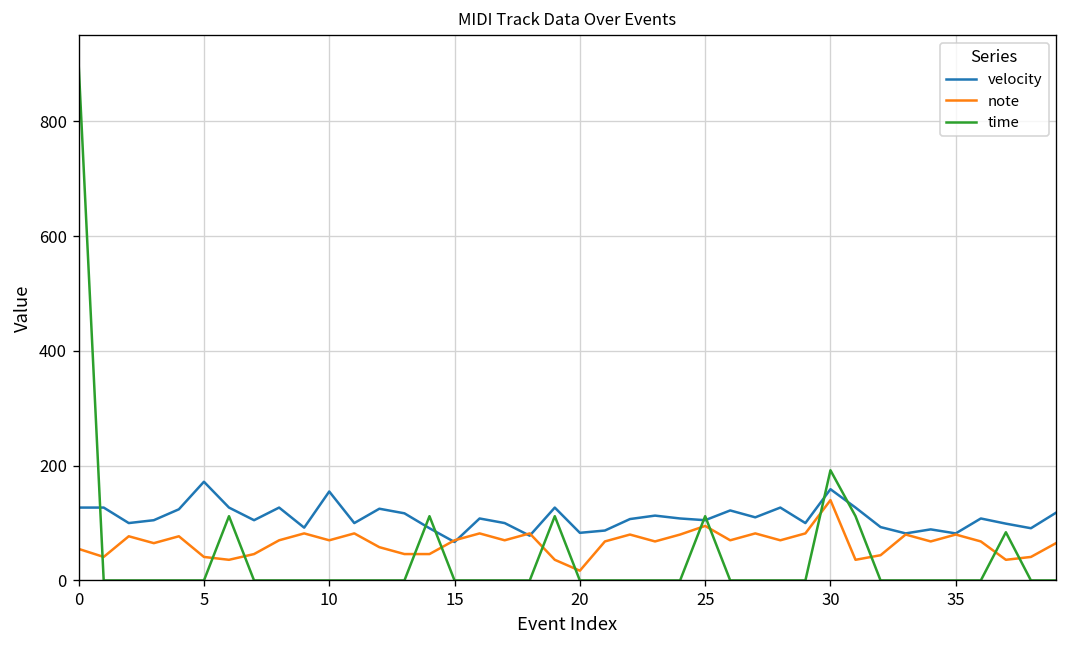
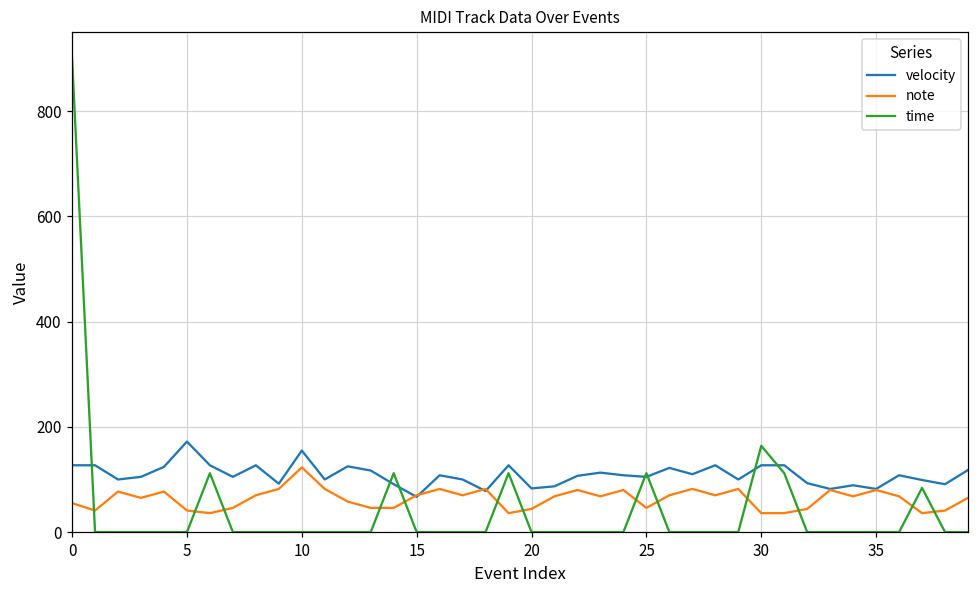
  {
    "velocity": {
      "0": 130,
      "5": 170,
      "10": 160,
      "20": 80,
      "25": 110,
-     "30": 160
+     "30": 130
    },
    "note": {
      "0": 60,
      "5": 40,
-     "10": 70,
-     "20": 20,
-     "25": 100,
-     "30": 140
+     "10": 120,
+     "20": 40,
+     "25": 50,
+     "30": 40
    },
    "time": {
      "0": 900,
      "5": 0,
      "10": 0,
      "15": 0,
      "20": 0,
      "25": 110,
-     "30": 190,
+     "30": 160,
      "35": 0
    }
  }
